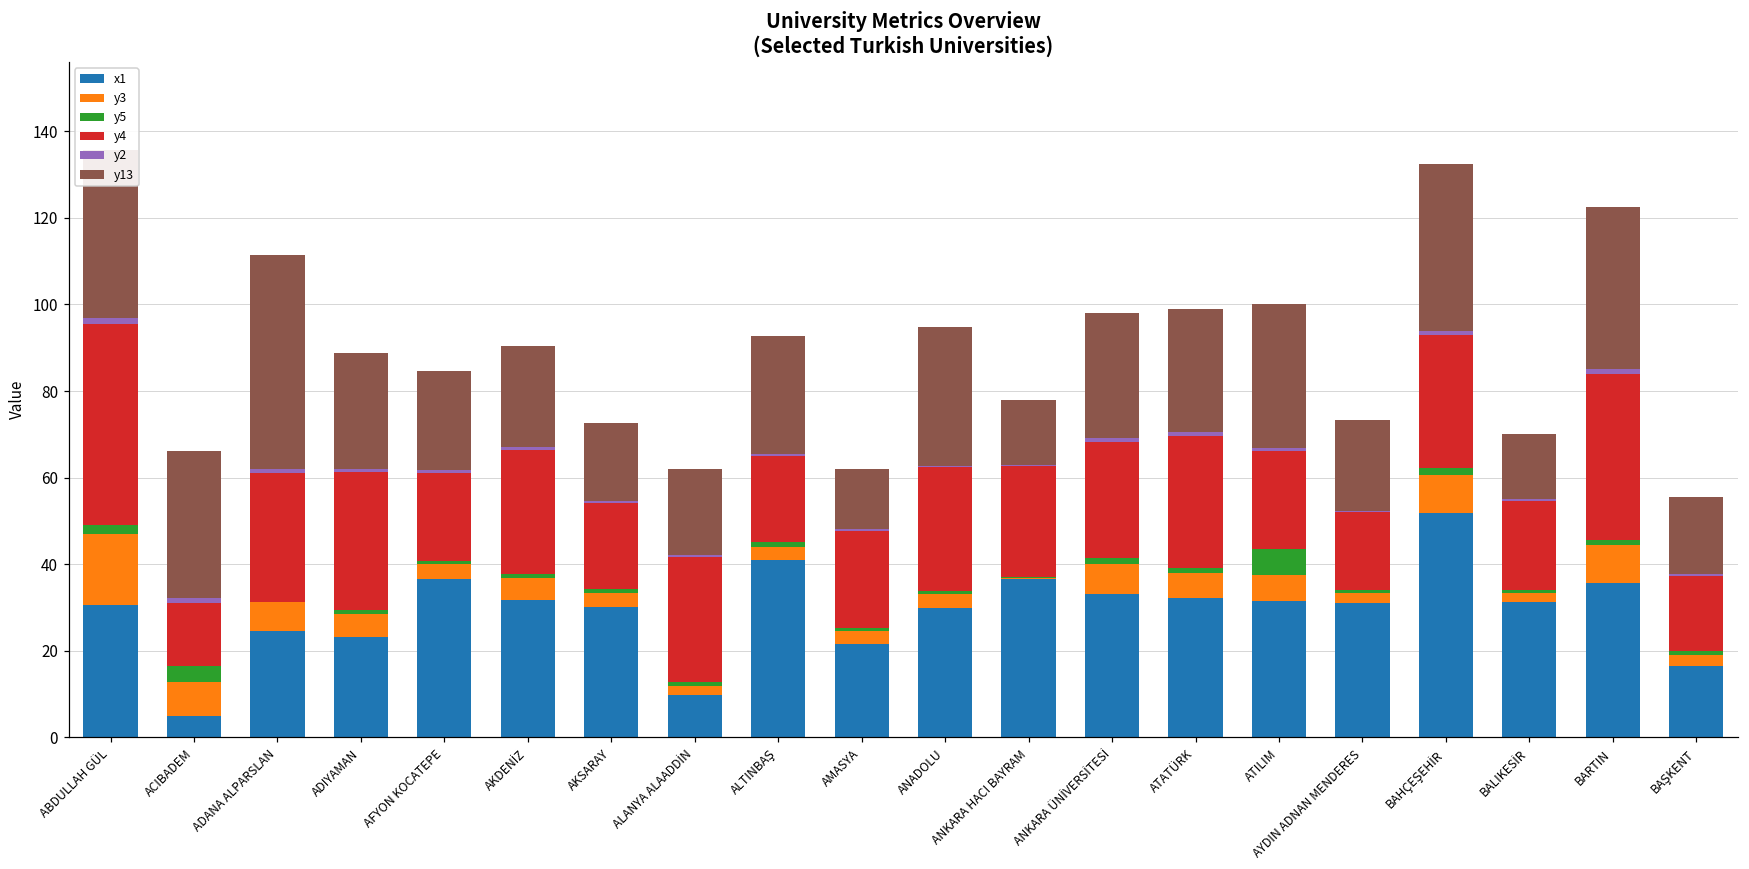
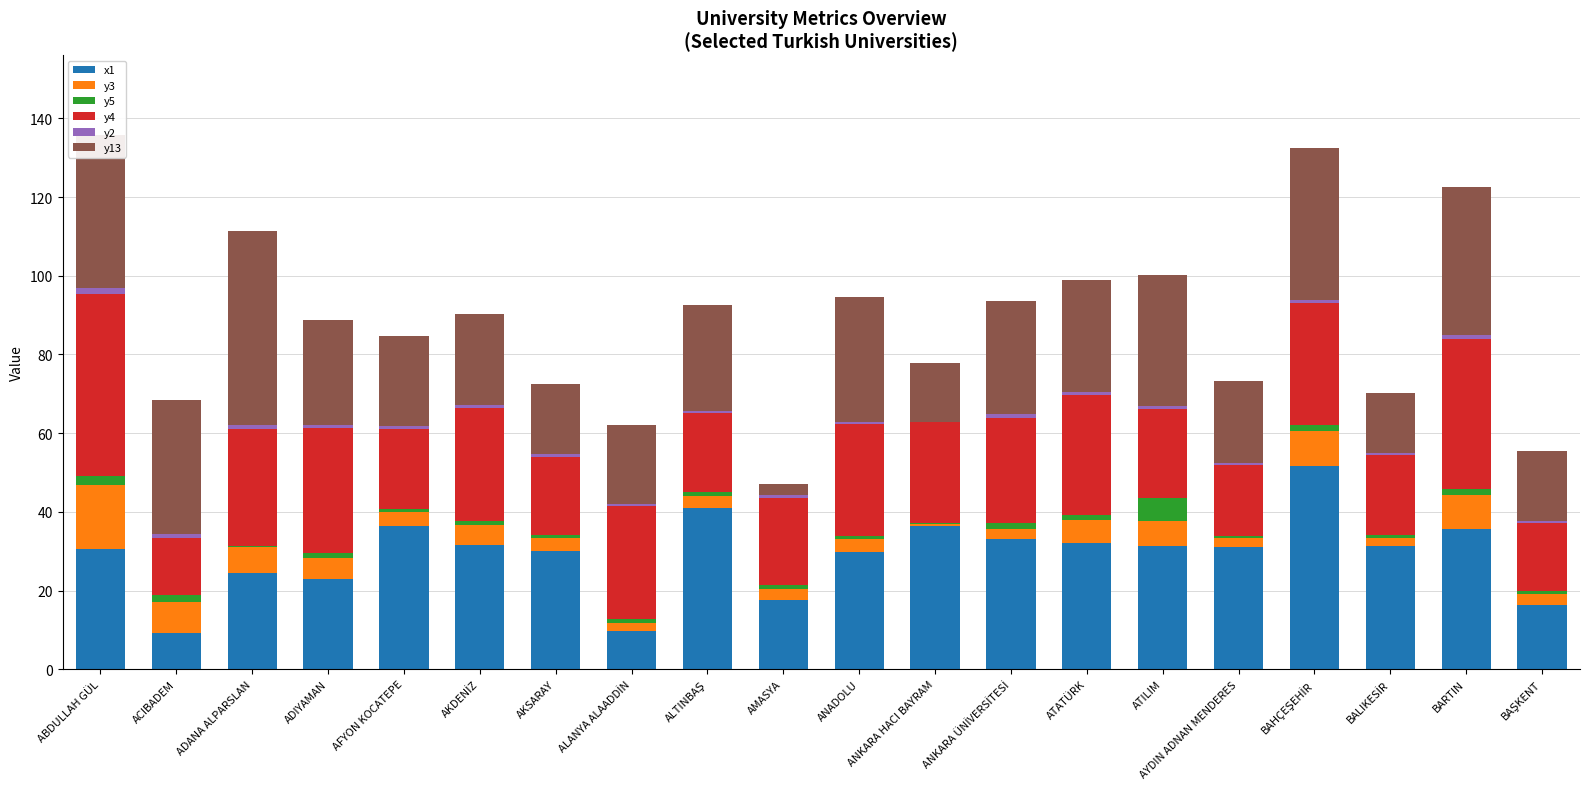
  {
    "x1": {
      "ABDULLAH GÜL": 31,
-     "ACIBADEM": 5,
+     "ACIBADEM": 9,
      "ADANA ALPARSLAN": 25,
      "ADIYAMAN": 23,
      "AFYON KOCATEPE": 37,
      "AKDENİZ": 32,
      "AKSARAY": 30,
      "ALANYA ALAADDİN": 10,
      "ALTINBAŞ": 41,
-     "AMASYA": 22,
+     "AMASYA": 18,
      "ANADOLU": 30,
      "ANKARA HACI BAYRAM": 36,
      "ANKARA ÜNİVERSİTESİ": 33,
      "ATATÜRK": 32,
      "ATILIM": 31,
      "AYDIN ADNAN MENDERES": 31,
      "BAHÇEŞEHİR": 52,
      "BALIKESİR": 31,
      "BARTIN": 36,
      "BAŞKENT": 16
    },
    "y3": {
      "ABDULLAH GÜL": 16,
      "ACIBADEM": 8,
      "ADANA ALPARSLAN": 7,
      "ADIYAMAN": 5,
      "AFYON KOCATEPE": 3,
      "AKDENİZ": 5,
      "AKSARAY": 3,
      "ALANYA ALAADDİN": 2,
      "ALTINBAŞ": 3,
      "AMASYA": 3,
      "ANADOLU": 3,
-     "ANKARA ÜNİVERSİTESİ": 7,
+     "ANKARA ÜNİVERSİTESİ": 3,
      "ATATÜRK": 6,
      "ATILIM": 6,
      "AYDIN ADNAN MENDERES": 2,
      "BAHÇEŞEHİR": 9,
      "BALIKESİR": 2,
      "BARTIN": 9,
      "BAŞKENT": 3
    },
    "y5": {
      "ABDULLAH GÜL": 2,
-     "ACIBADEM": 4,
+     "ACIBADEM": 2,
      "ADIYAMAN": 1,
      "AFYON KOCATEPE": 1,
      "AKDENİZ": 1,
      "AKSARAY": 1,
      "ALANYA ALAADDİN": 1,
      "ALTINBAŞ": 1,
      "AMASYA": 1,
      "ANKARA ÜNİVERSİTESİ": 1,
      "ATATÜRK": 1,
      "ATILIM": 6,
      "AYDIN ADNAN MENDERES": 1,
      "BAHÇEŞEHİR": 2,
      "BARTIN": 1,
      "BAŞKENT": 1
    },
    "y4": {
      "ABDULLAH GÜL": 46,
      "ACIBADEM": 15,
      "ADANA ALPARSLAN": 30,
      "ADIYAMAN": 32,
      "AFYON KOCATEPE": 20,
      "AKDENİZ": 29,
      "AKSARAY": 20,
      "ALANYA ALAADDİN": 29,
      "ALTINBAŞ": 20,
      "AMASYA": 22,
      "ANADOLU": 29,
      "ANKARA HACI BAYRAM": 26,
      "ANKARA ÜNİVERSİTESİ": 27,
      "ATATÜRK": 31,
      "ATILIM": 23,
      "AYDIN ADNAN MENDERES": 18,
      "BAHÇEŞEHİR": 31,
      "BALIKESİR": 21,
      "BARTIN": 38,
      "BAŞKENT": 17
    },
    "y2": {
      "ABDULLAH GÜL": 1,
      "ACIBADEM": 1,
      "ADANA ALPARSLAN": 1,
      "ADIYAMAN": 1,
      "AFYON KOCATEPE": 1,
      "AKDENİZ": 1,
      "ANKARA ÜNİVERSİTESİ": 1,
      "ATATÜRK": 1,
      "ATILIM": 1,
      "BAHÇEŞEHİR": 1,
      "BARTIN": 1
    },
    "y13": {
      "ACIBADEM": 34,
      "ADANA ALPARSLAN": 49,
      "ADIYAMAN": 27,
      "AFYON KOCATEPE": 23,
      "AKDENİZ": 23,
      "AKSARAY": 18,
      "ALANYA ALAADDİN": 20,
      "ALTINBAŞ": 27,
-     "AMASYA": 14,
+     "AMASYA": 3,
      "ANADOLU": 32,
      "ANKARA HACI BAYRAM": 15,
      "ANKARA ÜNİVERSİTESİ": 29,
      "ATATÜRK": 28,
      "ATILIM": 33,
      "AYDIN ADNAN MENDERES": 21,
      "BAHÇEŞEHİR": 39,
      "BALIKESİR": 15,
      "BARTIN": 38,
      "BAŞKENT": 18
    }
  }
